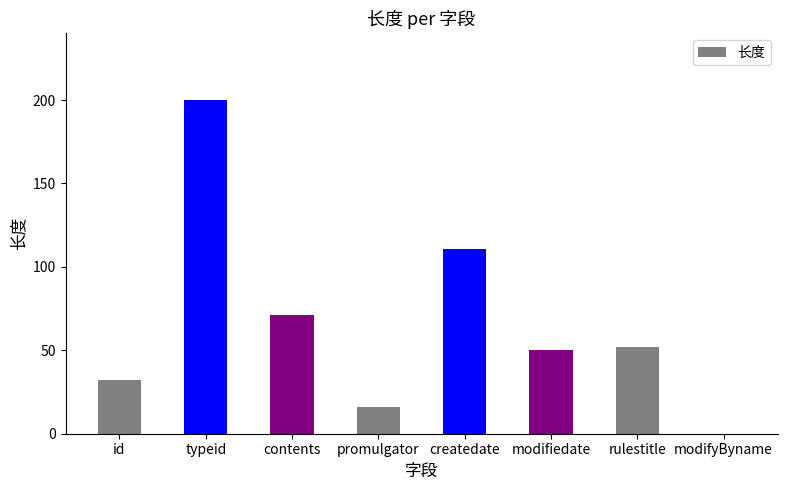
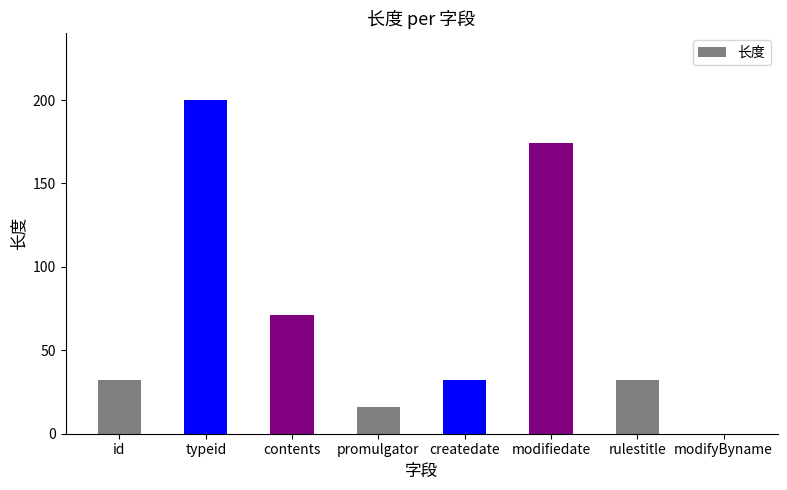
  {
    "id": 32,
    "typeid": 200,
    "contents": 71,
    "promulgator": 16,
-   "createdate": 111,
-   "modifiedate": 50,
-   "rulestitle": 52,
+   "createdate": 32,
+   "modifiedate": 174,
+   "rulestitle": 32,
    "modifyByname": 0
  }
